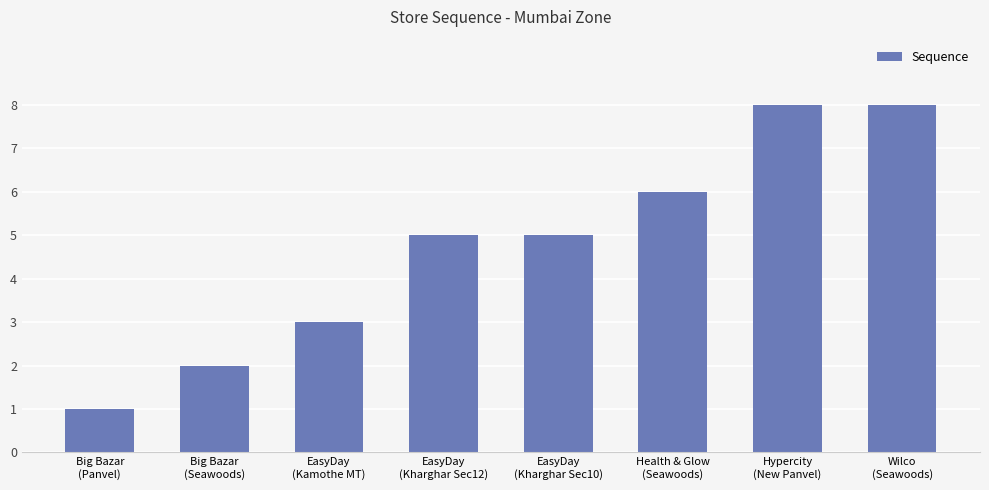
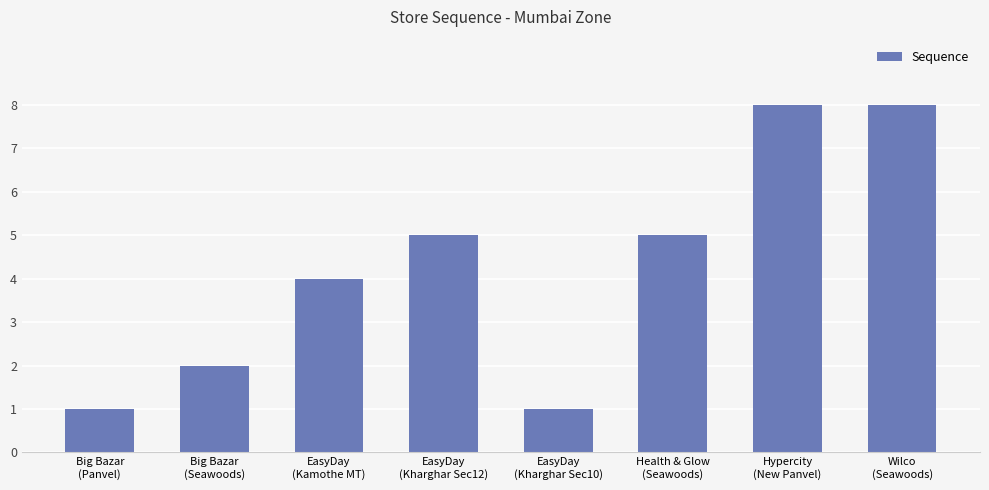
  {
    "Big Bazar (Panvel)": 1,
    "Big Bazar (Seawoods)": 2,
-   "EasyDay (Kamothe MT)": 3,
+   "EasyDay (Kamothe MT)": 4,
    "EasyDay (Kharghar Sec12)": 5,
-   "EasyDay (Kharghar Sec10)": 5,
-   "Health & Glow (Seawoods)": 6,
+   "EasyDay (Kharghar Sec10)": 1,
+   "Health & Glow (Seawoods)": 5,
    "Hypercity (New Panvel)": 8,
    "Wilco (Seawoods)": 8
  }
